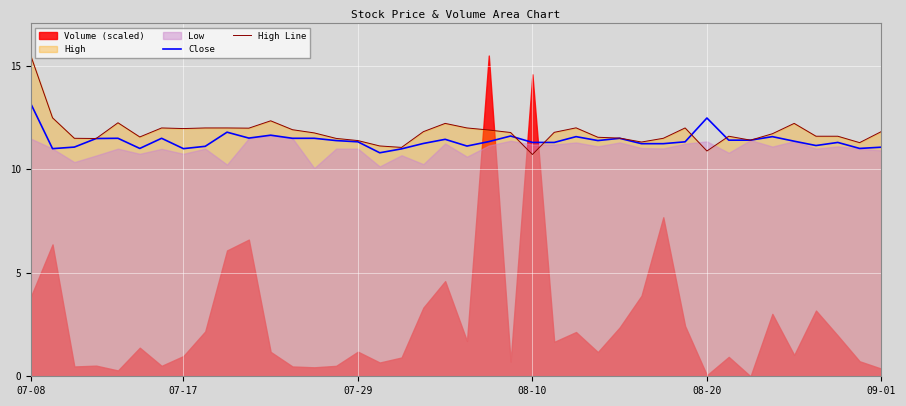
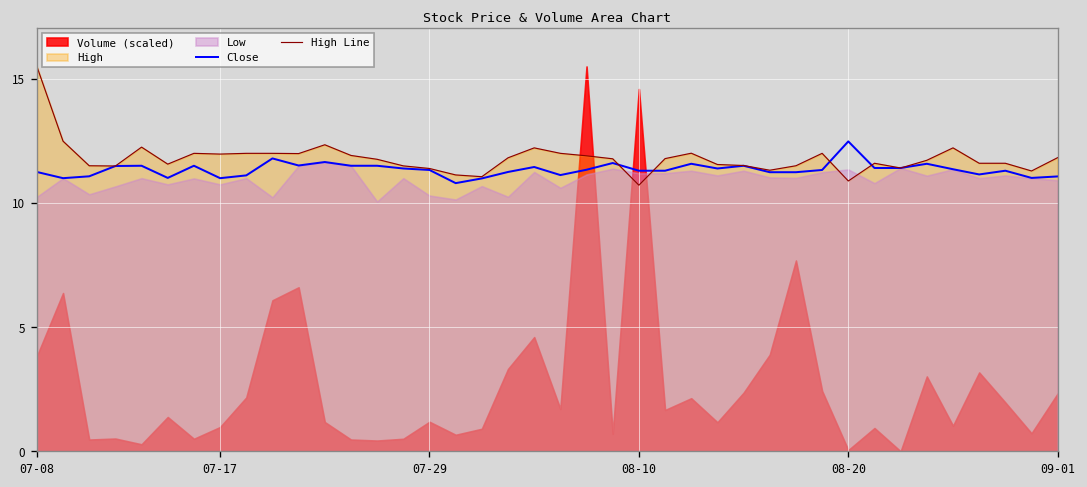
  {
    "Close": {
-     "07-08": 13.2,
+     "07-08": 11.3,
      "07-17": 11.0,
      "08-20": 12.5,
      "09-01": 11.1
    },
    "Volume (scaled)": {
      "07-08": 3.8,
      "07-17": 1.0,
      "07-29": 1.2,
      "08-10": 14.6,
-     "09-01": 0.4
+     "09-01": 2.3
    },
    "High": {
      "07-08": 15.5,
      "07-17": 12.0,
      "08-10": 10.7,
      "08-20": 10.9,
      "09-01": 11.8
    },
    "Low": {
-     "07-08": 11.5,
+     "07-08": 10.2,
      "07-17": 10.8,
-     "07-29": 11.0,
+     "07-29": 10.3,
      "08-20": 11.4,
      "09-01": 10.9
    }
  }
